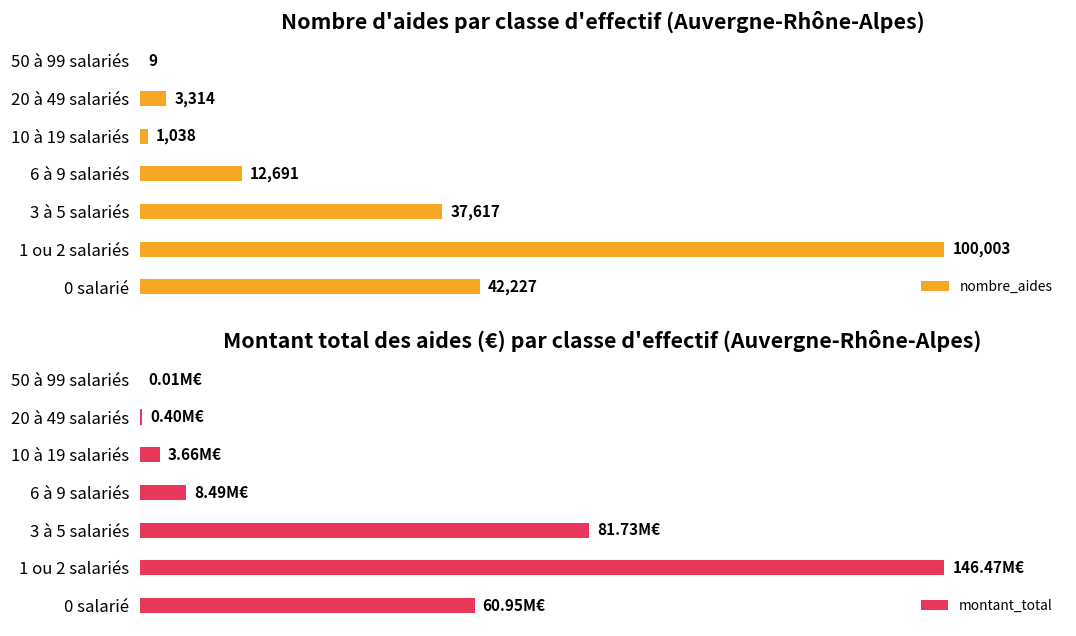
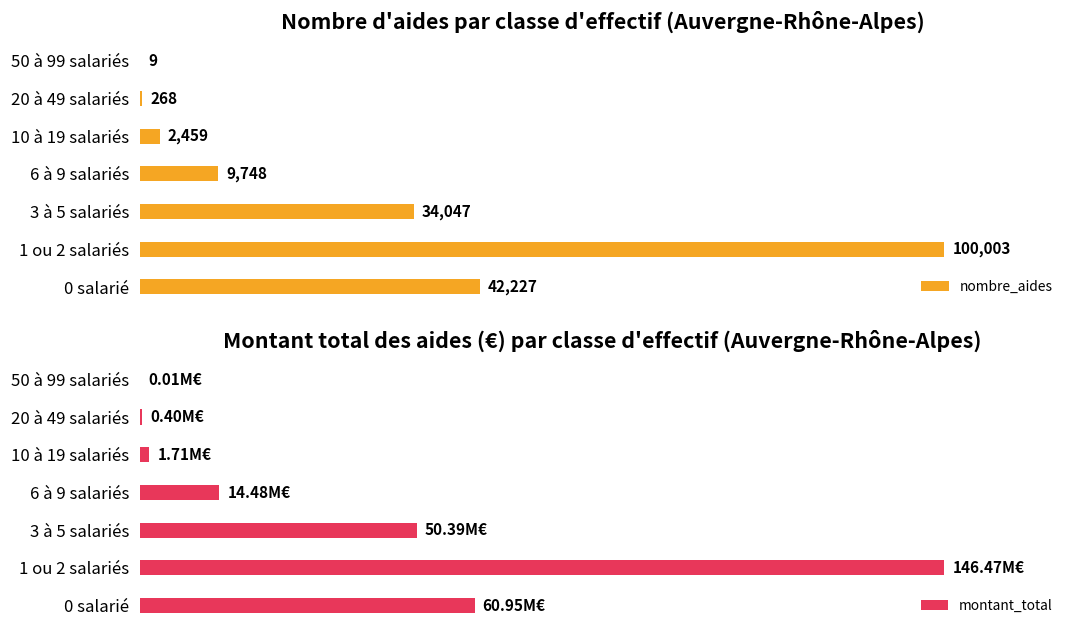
  {
    "Nombre d'aides par classe d'effectif (Auvergne-Rhône-Alpes)": {
-     "20 à 49 salariés": "3,314",
-     "10 à 19 salariés": "1,038",
-     "6 à 9 salariés": "12,691",
-     "3 à 5 salariés": "37,617"
+     "20 à 49 salariés": "268",
+     "10 à 19 salariés": "2,459",
+     "6 à 9 salariés": "9,748",
+     "3 à 5 salariés": "34,047"
    },
    "Montant total des aides (€) par classe d'effectif (Auvergne-Rhône-Alpes)": {
      "50 à 99 salariés": "0.01M€",
-     "10 à 19 salariés": "3.66M€",
-     "6 à 9 salariés": "8.49M€",
-     "3 à 5 salariés": "81.73M€"
+     "10 à 19 salariés": "1.71M€",
+     "6 à 9 salariés": "14.48M€",
+     "3 à 5 salariés": "50.39M€"
    }
  }
